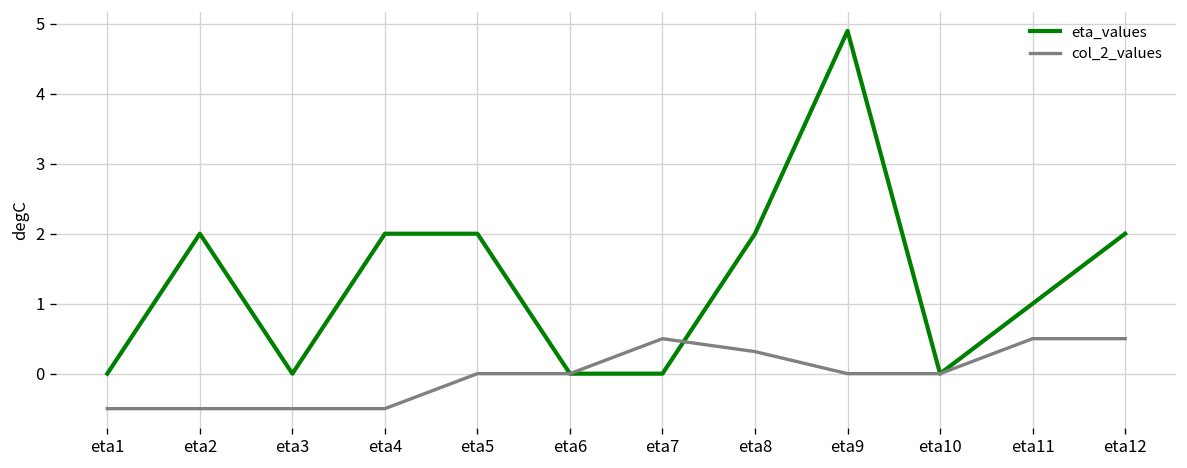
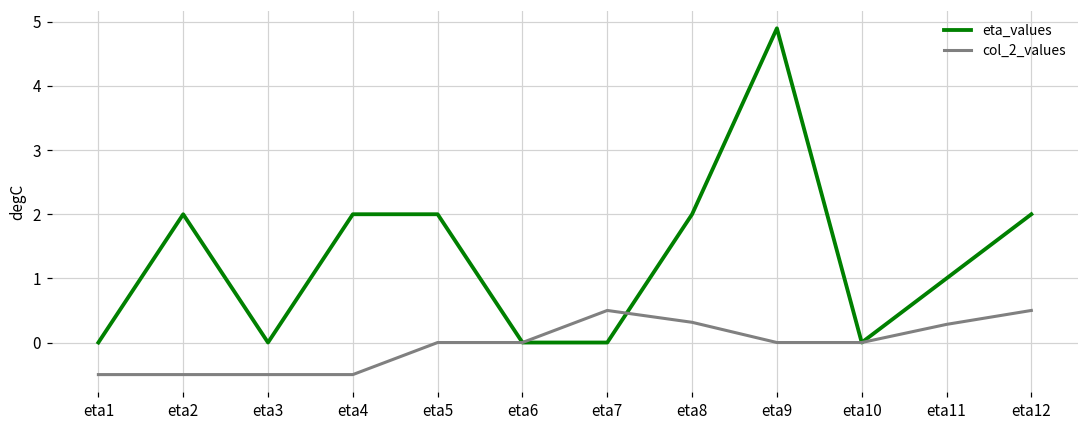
  {
    "eta_values": {
      "eta1": 0.0,
      "eta2": 2.0,
      "eta3": 0.0,
      "eta4": 2.0,
      "eta5": 2.0,
      "eta7": 0.0,
      "eta8": 2.0,
      "eta9": 4.9,
      "eta11": 1.0,
      "eta12": 2.0
    },
    "col_2_values": {
      "eta1": -0.5,
      "eta2": -0.5,
      "eta3": -0.5,
      "eta4": -0.5,
      "eta5": 0.0,
      "eta7": 0.5,
      "eta8": 0.3,
      "eta9": 0.0,
-     "eta11": 0.5,
+     "eta11": 0.3,
      "eta12": 0.5
    }
  }
